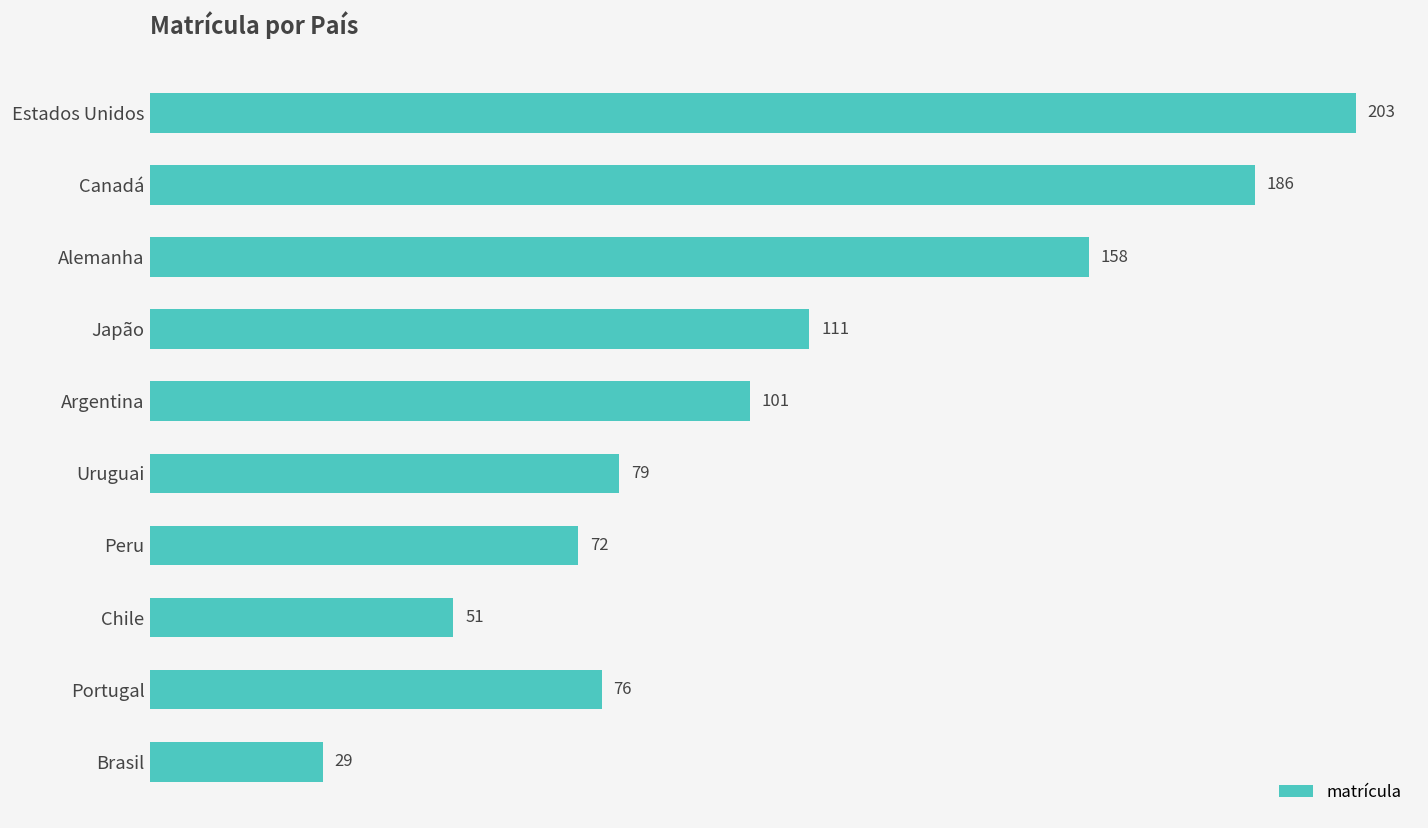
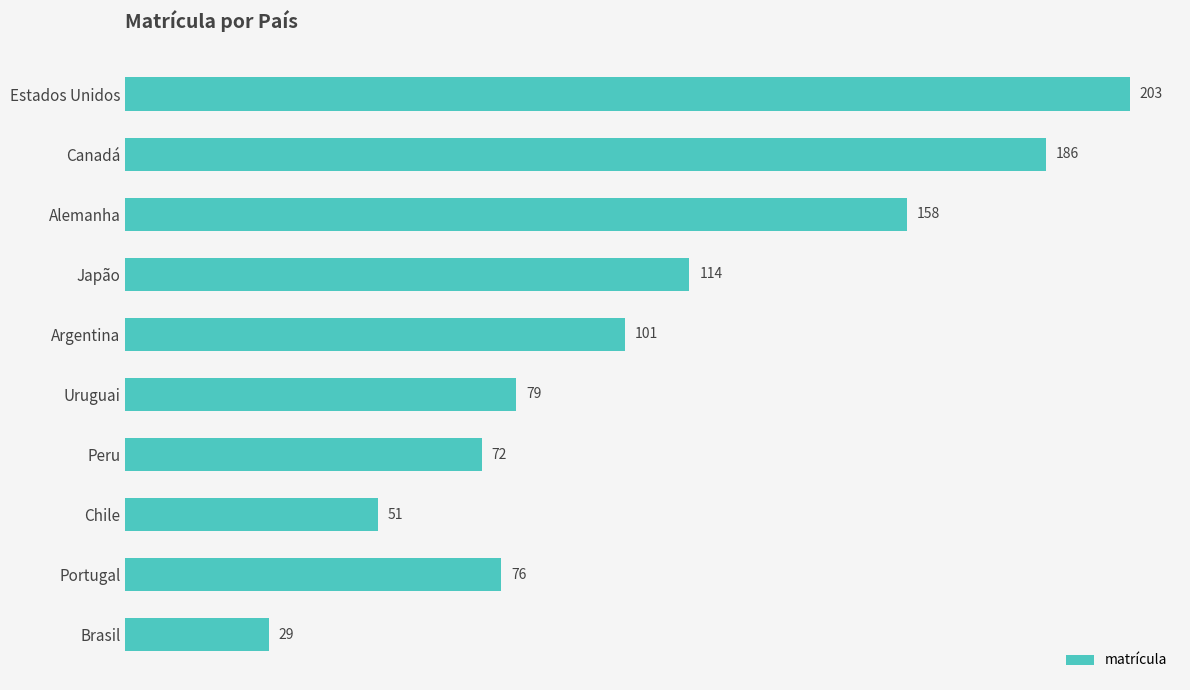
  {
    "Estados Unidos": 203,
    "Canadá": 186,
    "Alemanha": 158,
-   "Japão": 111,
+   "Japão": 114,
    "Argentina": 101,
    "Uruguai": 79,
    "Peru": 72,
    "Chile": 51,
    "Portugal": 76,
    "Brasil": 29
  }
